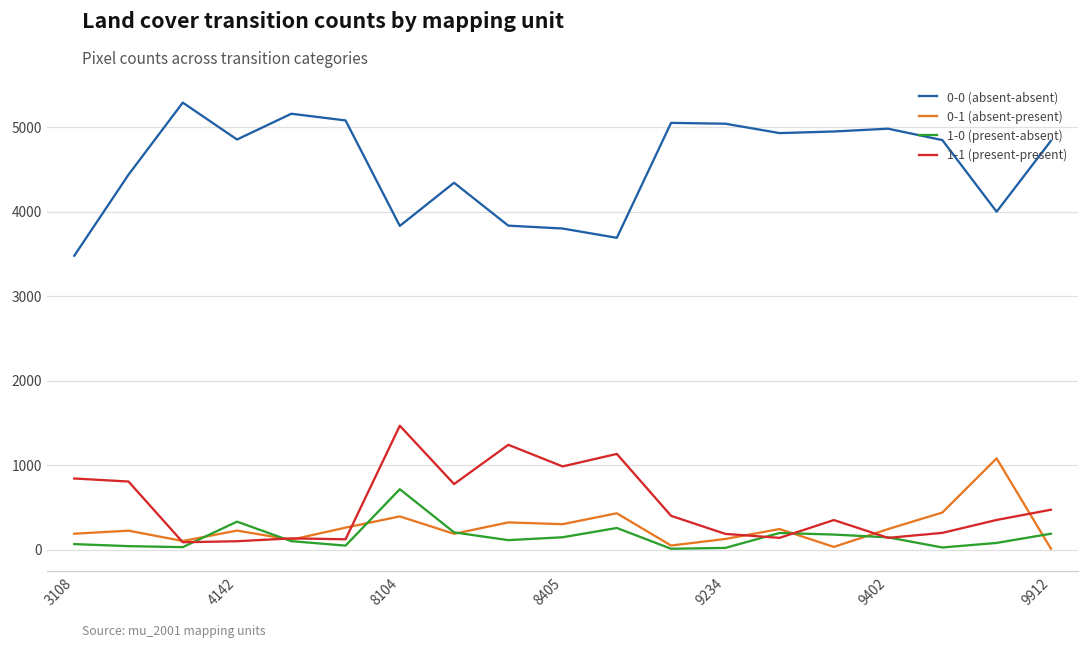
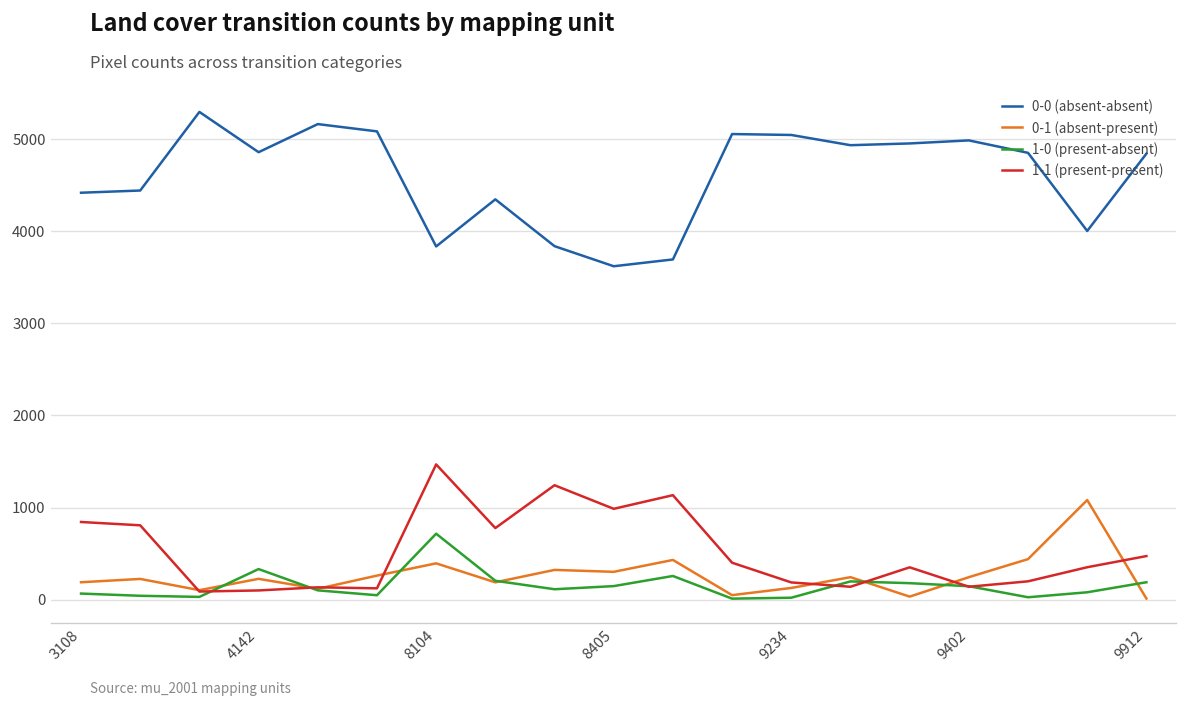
  {
    "0-0 (absent-absent)": {
-     "3108": 3500,
+     "3108": 4400,
      "4142": 4900,
      "8104": 3800,
-     "8405": 3800,
+     "8405": 3600,
      "9234": 5000,
      "9402": 5000,
      "9912": 4800
    },
    "0-1 (absent-present)": {
      "3108": 200,
      "4142": 200,
      "8104": 400,
      "8405": 300,
      "9234": 100,
      "9402": 200,
      "9912": 0
    },
    "1-0 (present-absent)": {
      "3108": 100,
      "4142": 300,
      "8104": 700,
      "8405": 100,
      "9234": 0,
      "9912": 200
    },
    "1-1 (present-present)": {
      "3108": 800,
      "4142": 100,
      "8104": 1500,
      "8405": 1000,
      "9234": 200,
      "9912": 500
    }
  }
